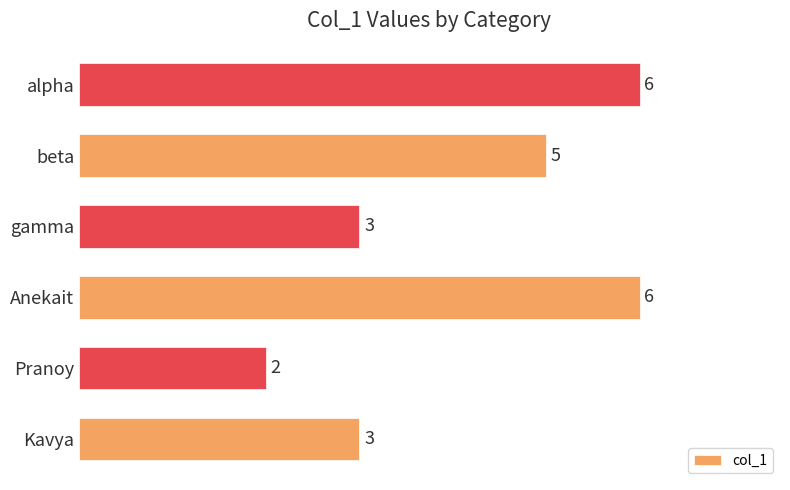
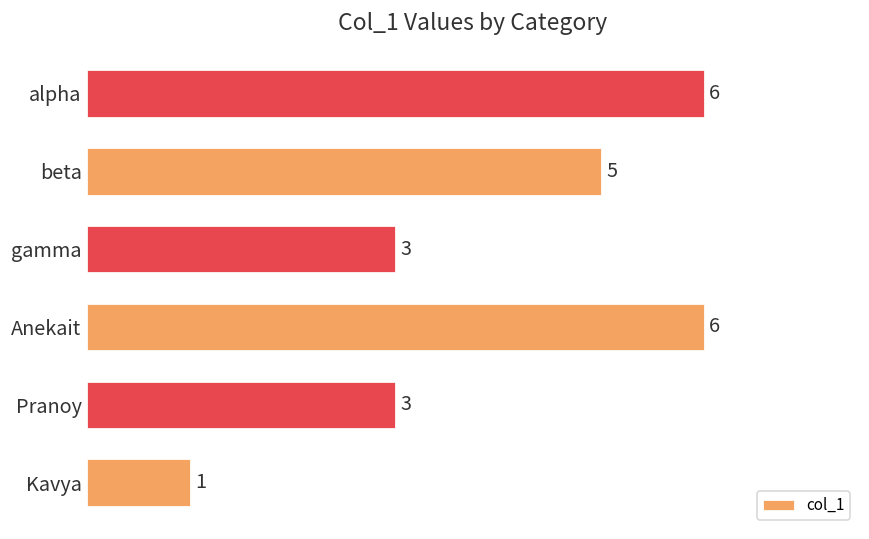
  {
    "alpha": 6,
    "beta": 5,
    "gamma": 3,
    "Anekait": 6,
-   "Pranoy": 2,
-   "Kavya": 3
+   "Pranoy": 3,
+   "Kavya": 1
  }
